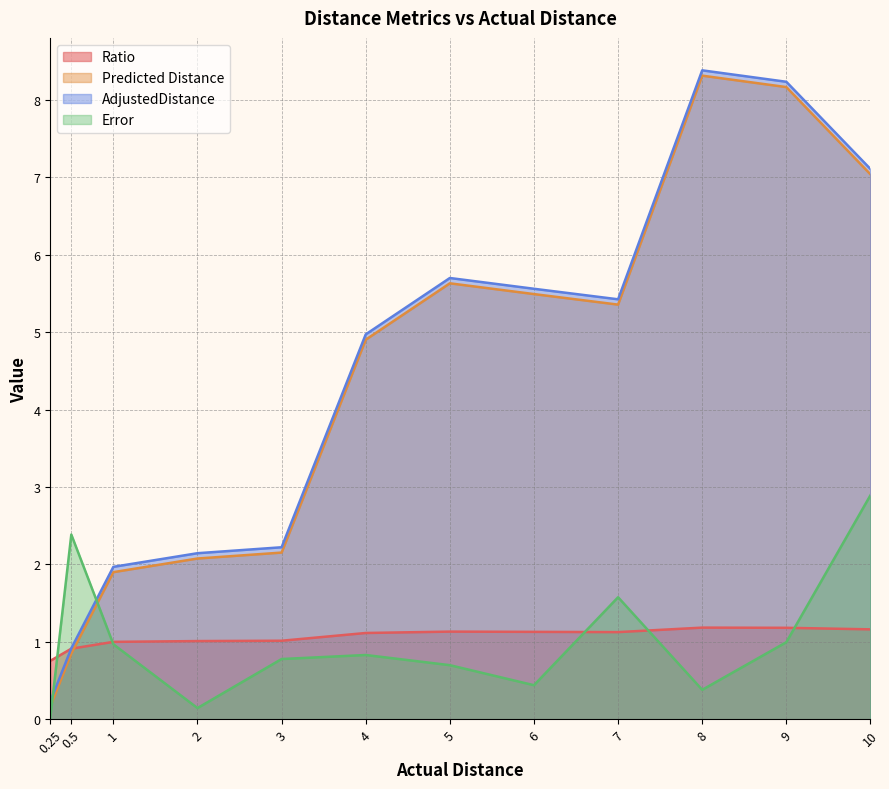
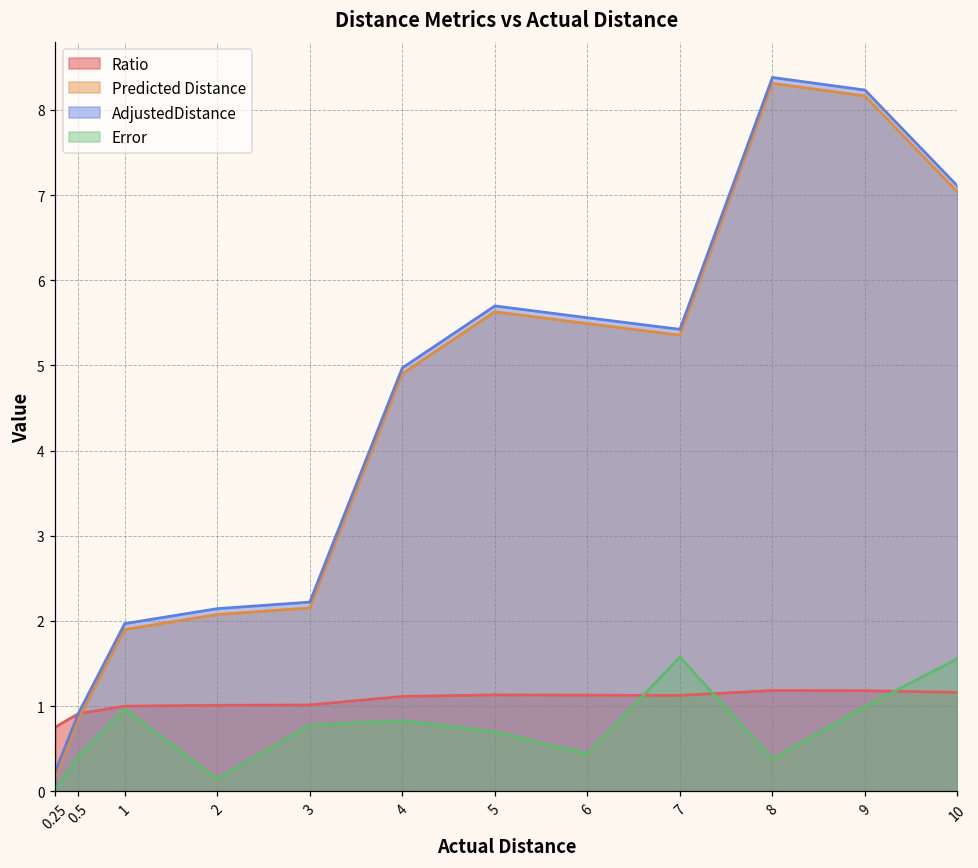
  {
    "AdjustedDistance": {
      "0.25": 0.2,
      "1": 2.0,
      "2": 2.1,
      "3": 2.2,
      "4": 5.0,
      "5": 5.7,
      "6": 5.6,
      "7": 5.4,
      "8": 8.4,
      "9": 8.2,
      "10": 7.1
    },
    "Error": {
      "0.25": 0.0,
-     "0.5": 2.4,
+     "0.5": 0.4,
      "2": 0.1,
      "3": 0.8,
      "4": 0.8,
      "5": 0.7,
      "6": 0.4,
      "7": 1.6,
      "8": 0.4,
      "9": 1.0,
-     "10": 2.9
+     "10": 1.6
    }
  }
